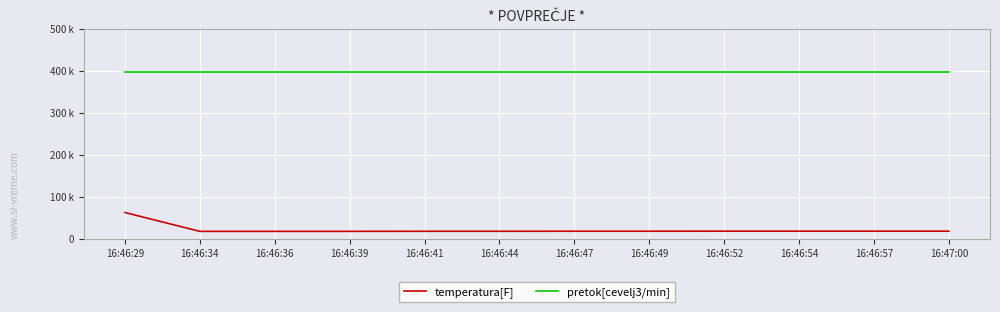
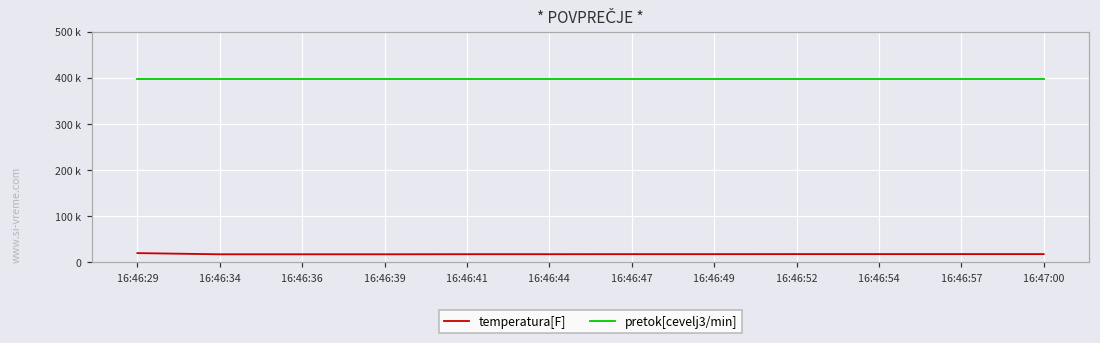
  {
    "temperatura[F]": {
-     "16:46:29": 60000,
+     "16:46:29": 20000,
      "16:46:34": 20000,
      "16:46:36": 20000,
      "16:46:39": 20000,
      "16:46:41": 20000,
      "16:46:44": 20000,
      "16:46:47": 20000,
      "16:46:49": 20000,
      "16:46:52": 20000,
      "16:46:54": 20000,
      "16:46:57": 20000,
      "16:47:00": 20000
    },
    "pretok[cevelj3/min]": {
      "16:46:29": 400000,
      "16:46:34": 400000,
      "16:46:36": 400000,
      "16:46:39": 400000,
      "16:46:41": 400000,
      "16:46:44": 400000,
      "16:46:47": 400000,
      "16:46:49": 400000,
      "16:46:52": 400000,
      "16:46:54": 400000,
      "16:46:57": 400000,
      "16:47:00": 400000
    }
  }
